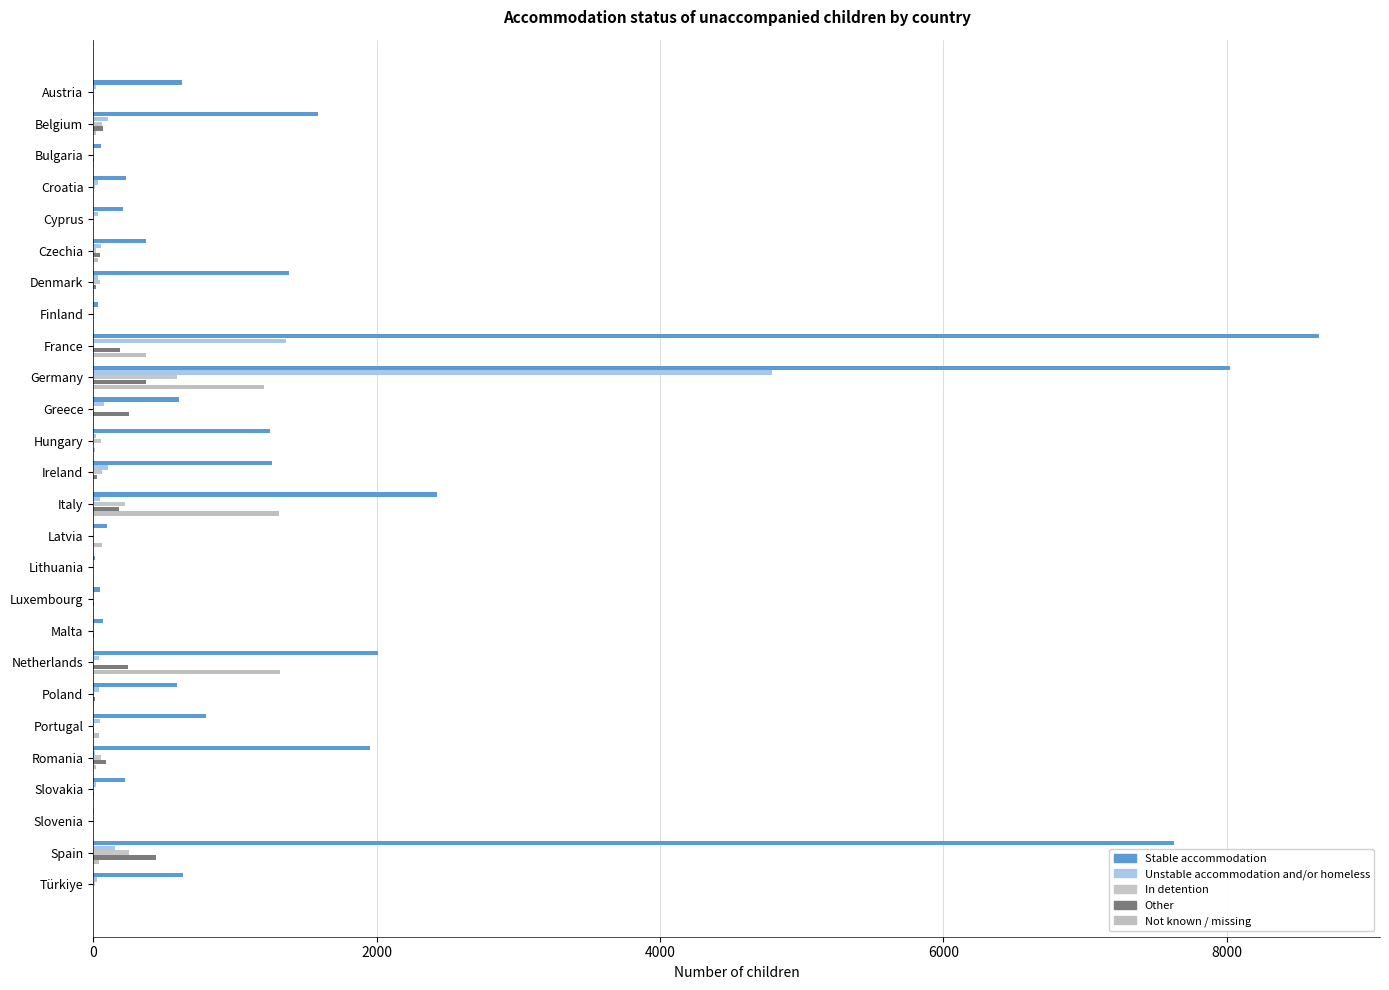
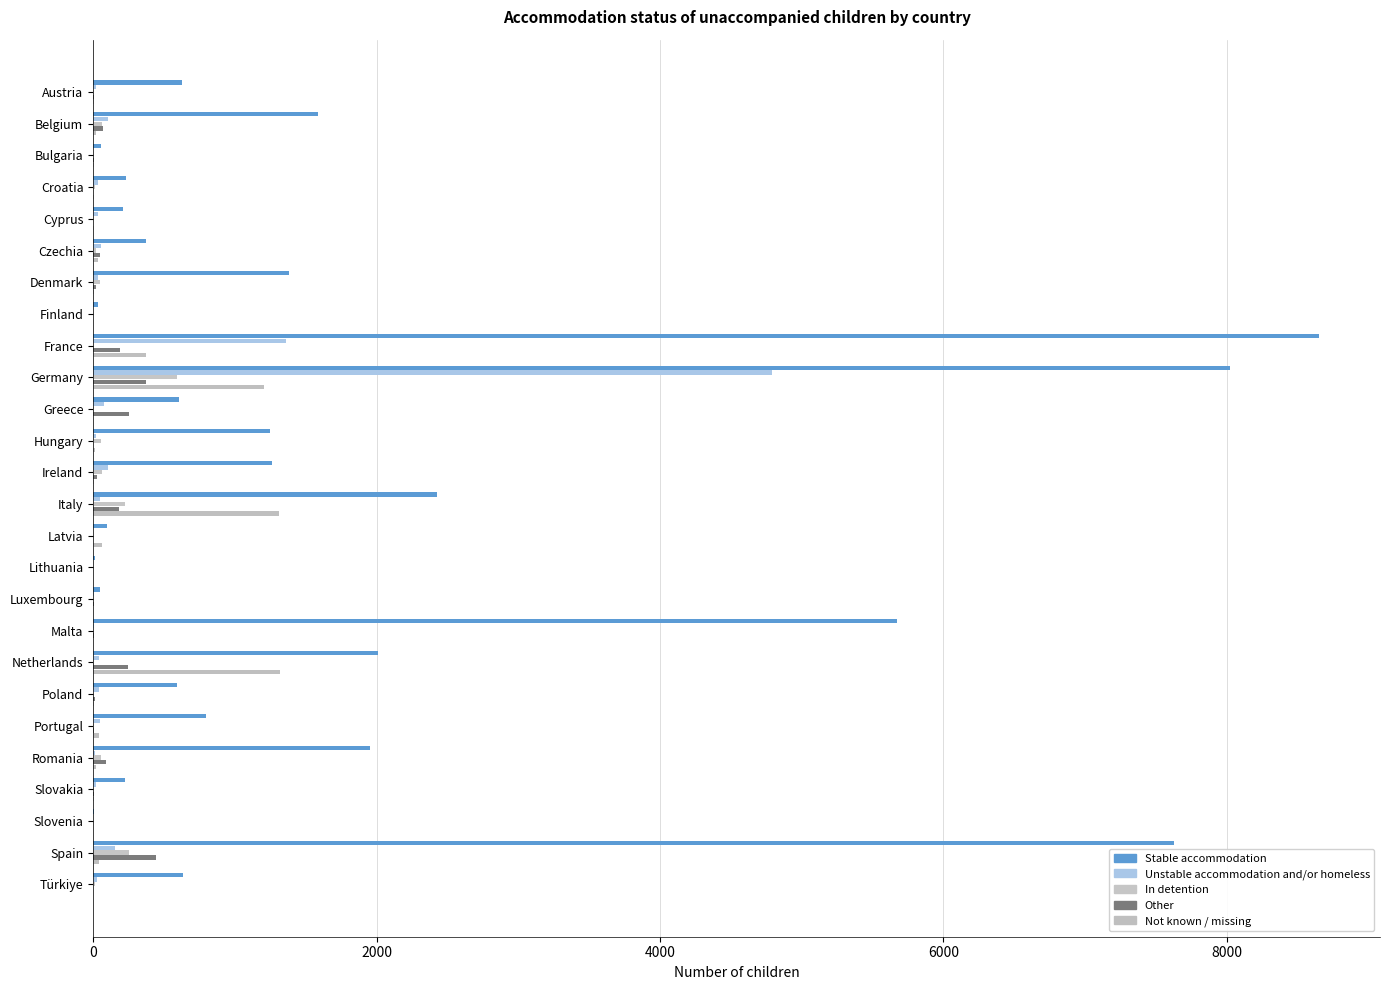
  {
    "Stable accommodation": {
      "Austria": 630,
      "Belgium": 1590,
      "Bulgaria": 60,
      "Croatia": 230,
      "Cyprus": 210,
      "Czechia": 380,
      "Denmark": 1380,
      "Finland": 30,
      "France": 8650,
      "Germany": 8020,
      "Greece": 600,
      "Hungary": 1250,
      "Ireland": 1270,
      "Italy": 2430,
      "Latvia": 100,
      "Luxembourg": 50,
-     "Malta": 70,
+     "Malta": 5680,
      "Netherlands": 2010,
      "Poland": 590,
      "Portugal": 800,
      "Romania": 1960,
      "Slovakia": 220,
      "Spain": 7630,
      "Türkiye": 630
    },
    "Other": {
      "Belgium": 70,
      "Croatia": 0,
      "Cyprus": 0,
      "Czechia": 50,
      "France": 190,
      "Germany": 380,
      "Greece": 250,
      "Hungary": 0,
      "Ireland": 30,
      "Italy": 180,
      "Lithuania": 0,
      "Netherlands": 250,
      "Romania": 90,
      "Slovenia": 0,
      "Spain": 440,
      "Türkiye": 0
    }
  }
